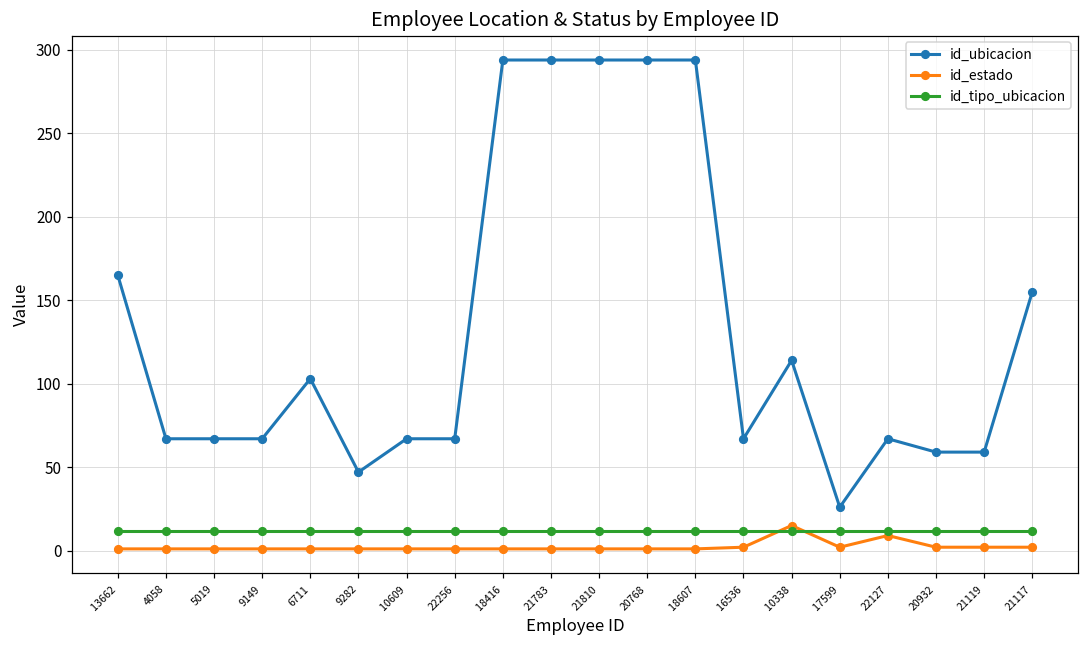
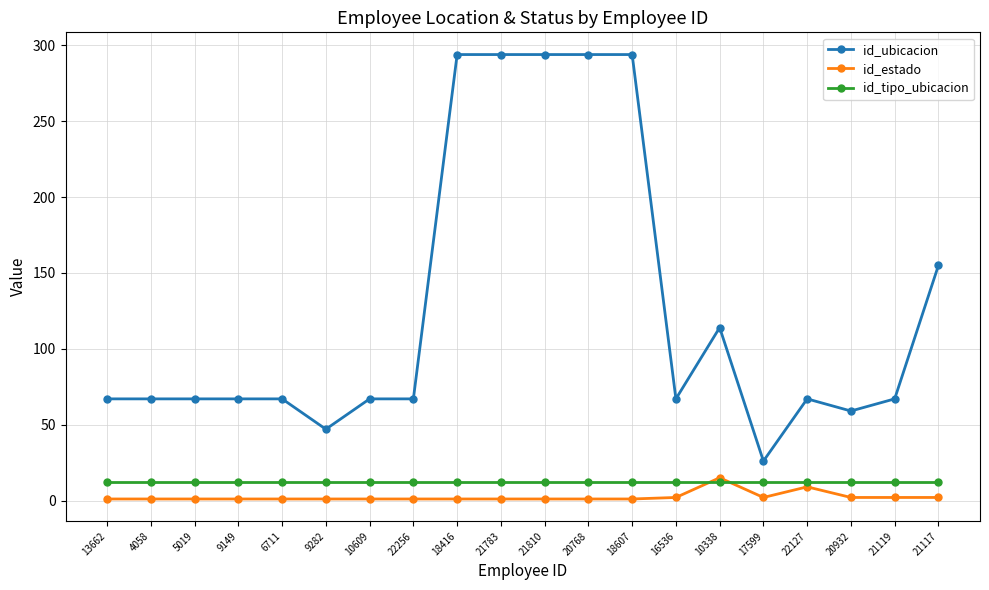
  {
    "id_ubicacion": {
-     "13662": 165,
+     "13662": 67,
      "4058": 67,
      "5019": 67,
      "9149": 67,
-     "6711": 103,
+     "6711": 67,
      "9282": 47,
      "10609": 67,
      "22256": 67,
      "18416": 294,
      "21783": 294,
      "21810": 294,
      "20768": 294,
      "18607": 294,
      "16536": 67,
      "10338": 114,
      "17599": 26,
      "22127": 67,
      "20932": 59,
-     "21119": 59,
+     "21119": 67,
      "21117": 155
    },
    "id_estado": {
      "13662": 1,
      "4058": 1,
      "5019": 1,
      "9149": 1,
      "6711": 1,
      "9282": 1,
      "10609": 1,
      "22256": 1,
      "18416": 1,
      "21783": 1,
      "21810": 1,
      "20768": 1,
      "18607": 1,
      "16536": 2,
      "10338": 15,
      "17599": 2,
      "22127": 9,
      "20932": 2,
      "21119": 2,
      "21117": 2
    },
    "id_tipo_ubicacion": {
      "13662": 12,
      "4058": 12,
      "5019": 12,
      "9149": 12,
      "6711": 12,
      "9282": 12,
      "10609": 12,
      "22256": 12,
      "18416": 12,
      "21783": 12,
      "21810": 12,
      "20768": 12,
      "18607": 12,
      "16536": 12,
      "10338": 12,
      "17599": 12,
      "22127": 12,
      "20932": 12,
      "21119": 12,
      "21117": 12
    }
  }
